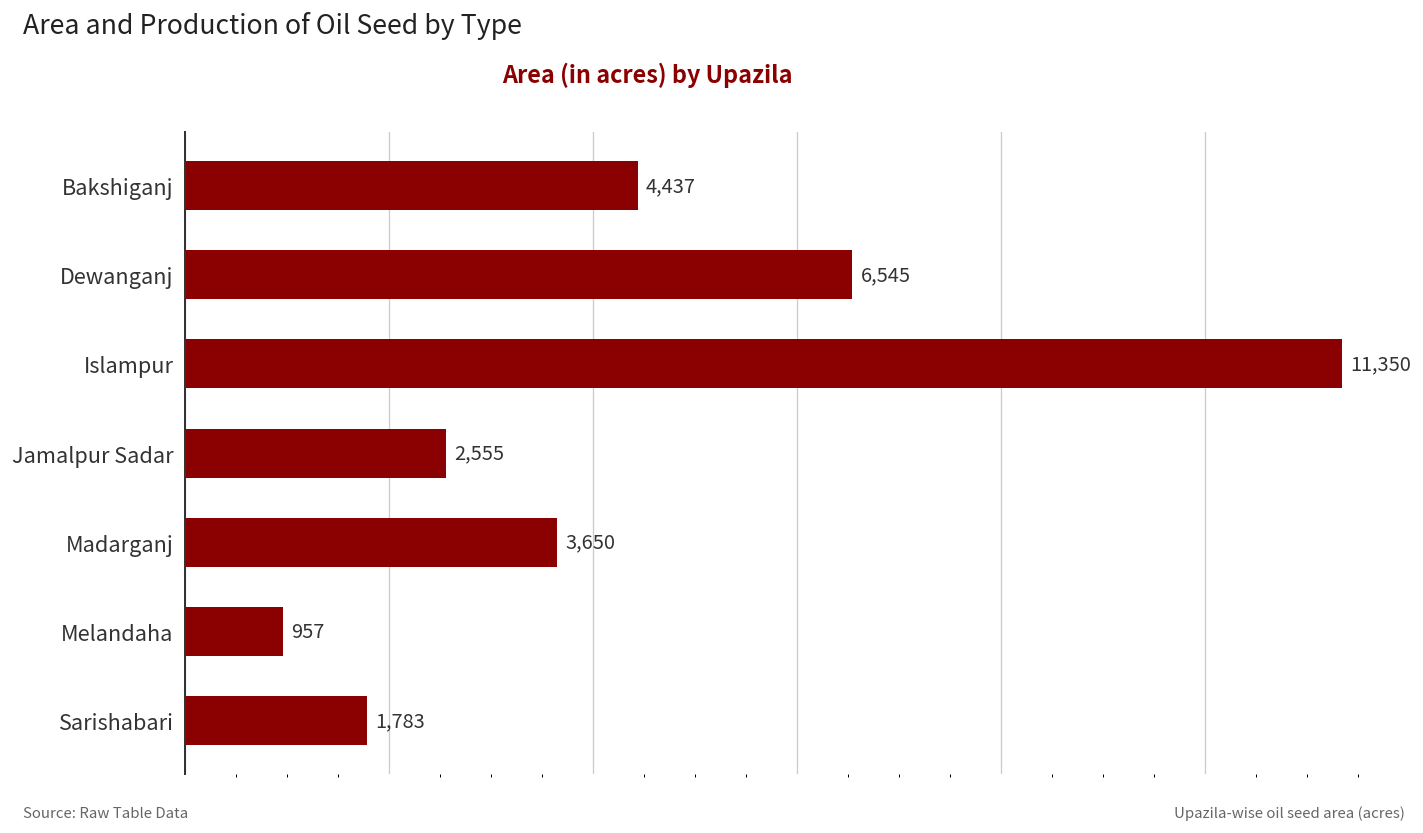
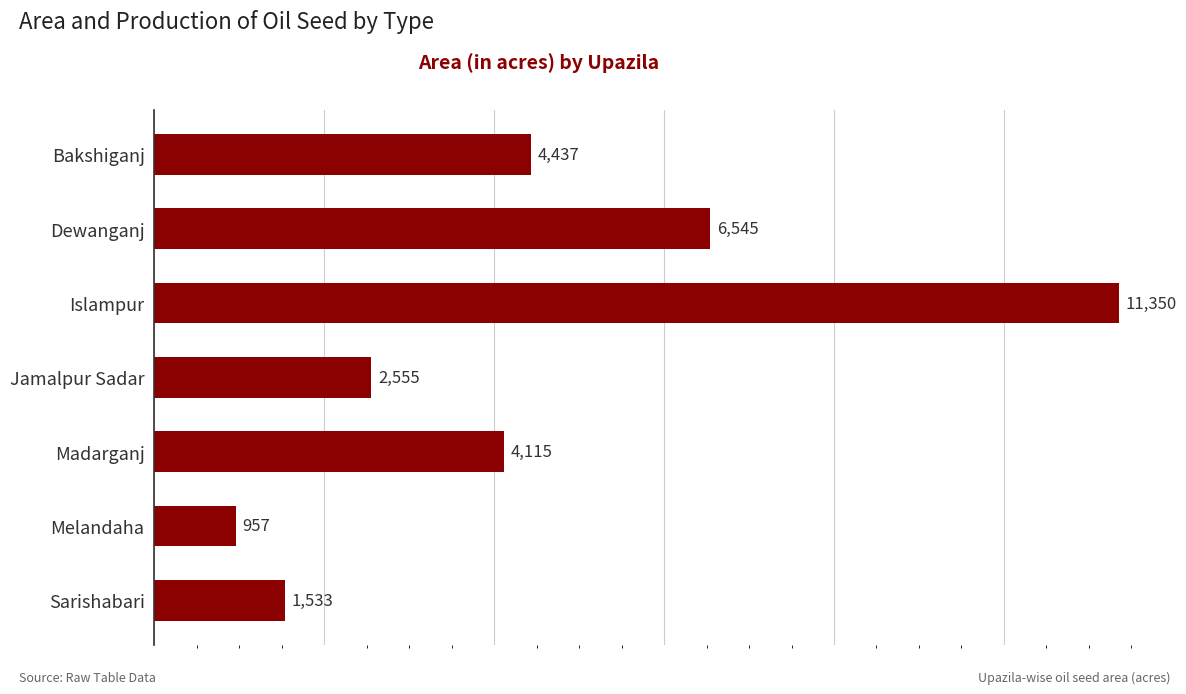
  {
    "Bakshiganj": "4,437",
    "Dewanganj": "6,545",
    "Islampur": "11,350",
    "Jamalpur Sadar": "2,555",
-   "Madarganj": "3,650",
+   "Madarganj": "4,115",
    "Melandaha": "957",
-   "Sarishabari": "1,783"
+   "Sarishabari": "1,533"
  }
